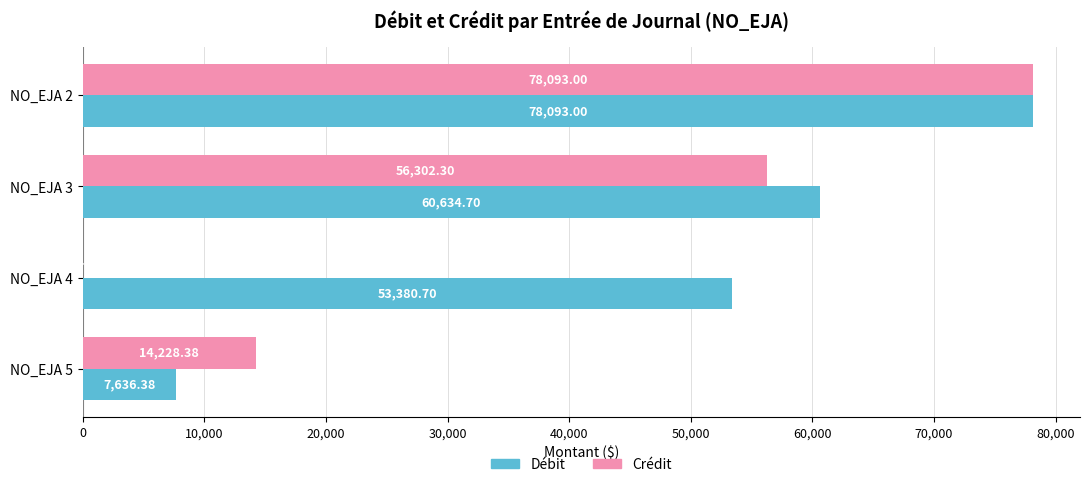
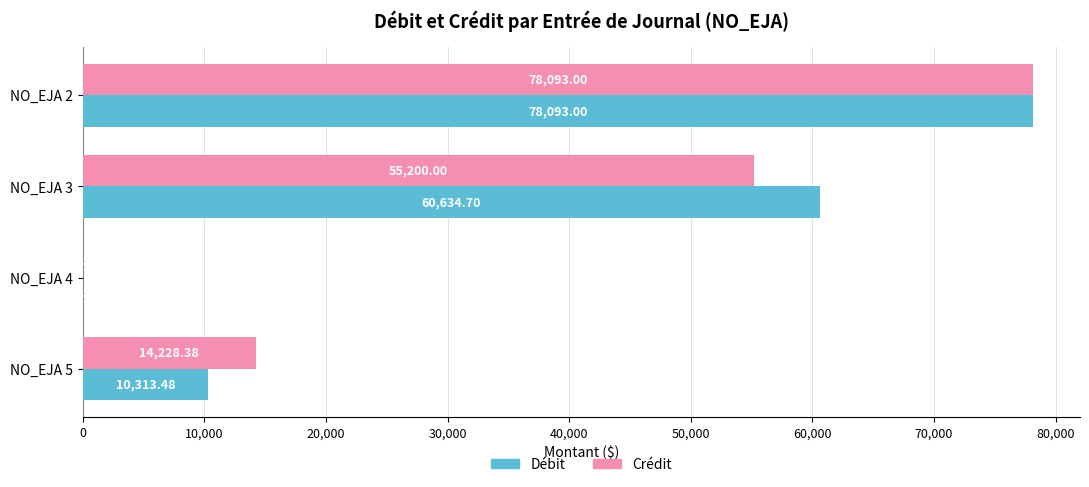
  {
    "Débit": {
      "NO_EJA 2": "78,093.00",
      "NO_EJA 3": "60,634.70",
-     "NO_EJA 4": "53,400",
-     "NO_EJA 5": "7,636.38"
+     "NO_EJA 4": "0",
+     "NO_EJA 5": "10,313.48"
    },
    "Crédit": {
      "NO_EJA 2": "78,093.00",
-     "NO_EJA 3": "56,302.30",
+     "NO_EJA 3": "55,200.00",
      "NO_EJA 5": "14,228.38"
    }
  }
